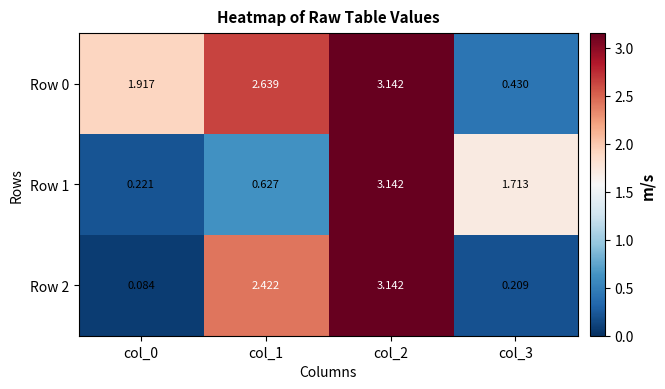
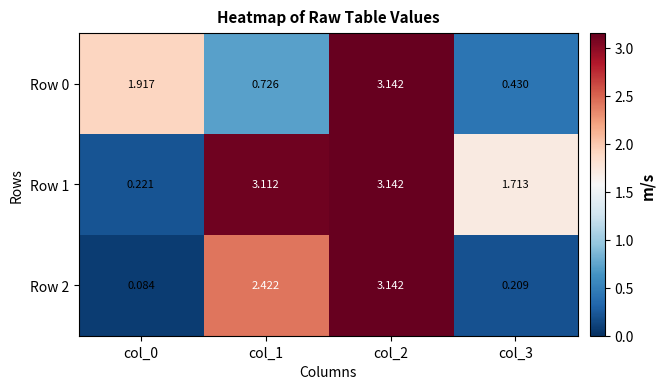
  {
    "Row 0": {
      "col_0": 1.917,
-     "col_1": 2.639,
+     "col_1": 0.726,
      "col_2": 3.142,
      "col_3": 0.430
    },
    "Row 1": {
      "col_0": 0.221,
-     "col_1": 0.627,
+     "col_1": 3.112,
      "col_2": 3.142,
      "col_3": 1.713
    },
    "Row 2": {
      "col_0": 0.084,
      "col_1": 2.422,
      "col_2": 3.142,
      "col_3": 0.209
    }
  }
